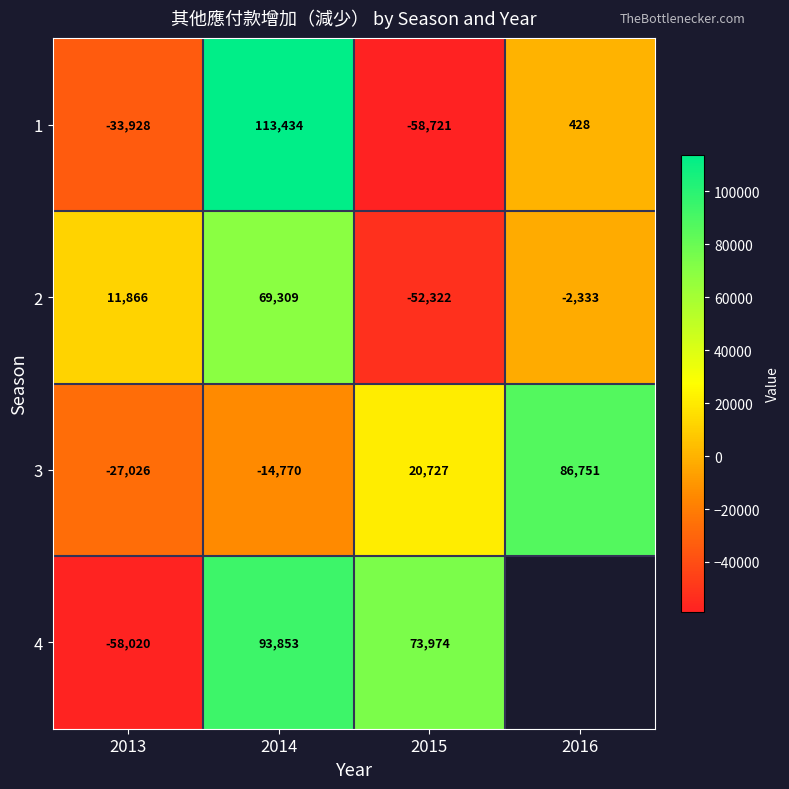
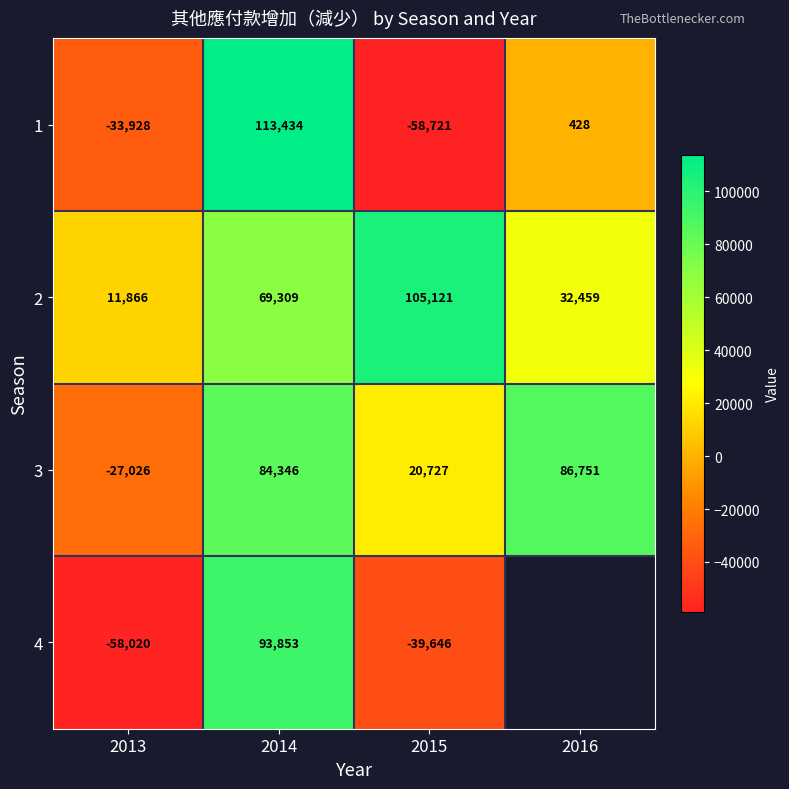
  {
    "1": {
      "2013": "-33,928",
      "2014": "113,434",
      "2015": "-58,721",
      "2016": "428"
    },
    "2": {
      "2013": "11,866",
      "2014": "69,309",
-     "2015": "-52,322",
-     "2016": "-2,333"
+     "2015": "105,121",
+     "2016": "32,459"
    },
    "3": {
      "2013": "-27,026",
-     "2014": "-14,770",
+     "2014": "84,346",
      "2015": "20,727",
      "2016": "86,751"
    },
    "4": {
      "2013": "-58,020",
      "2014": "93,853",
-     "2015": "73,974"
+     "2015": "-39,646"
    }
  }
